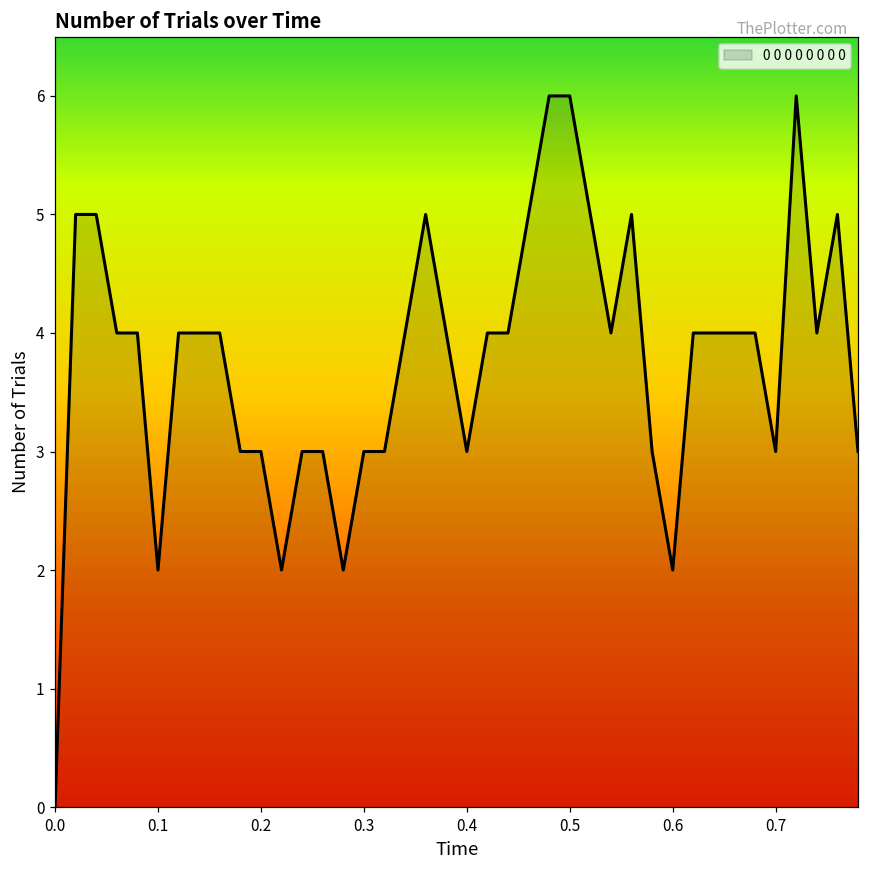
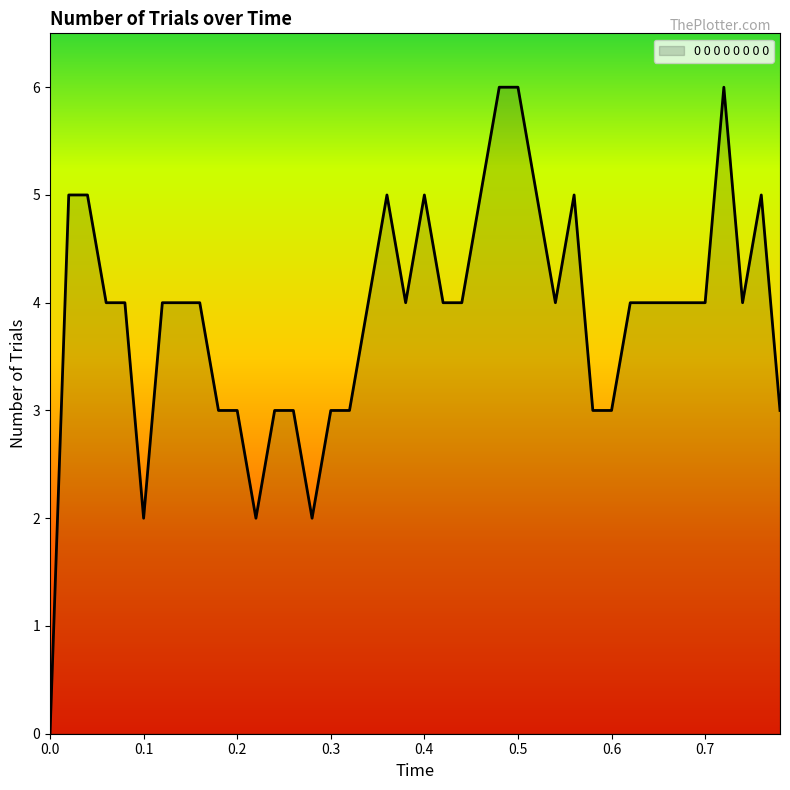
  {
    "0.0": 0,
    "0.1": 2,
    "0.2": 3,
    "0.3": 3,
-   "0.4": 3,
+   "0.4": 5,
    "0.5": 6,
-   "0.6": 2,
-   "0.7": 3
+   "0.6": 3,
+   "0.7": 4
  }
